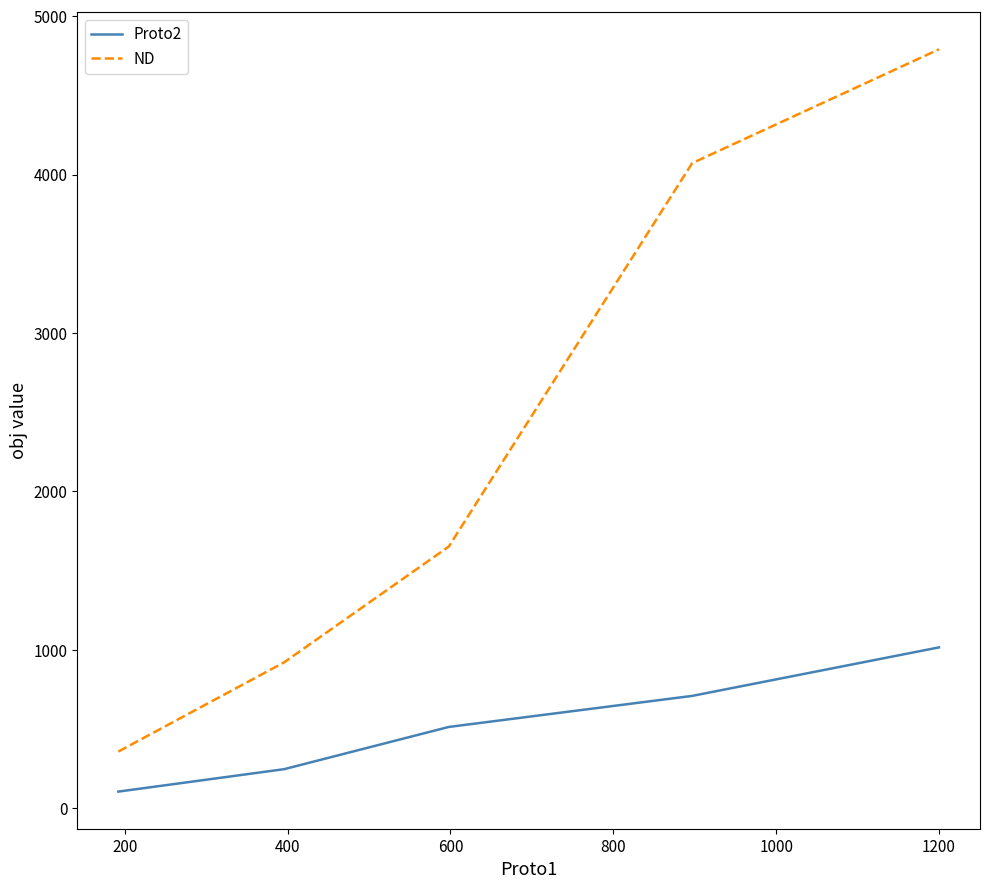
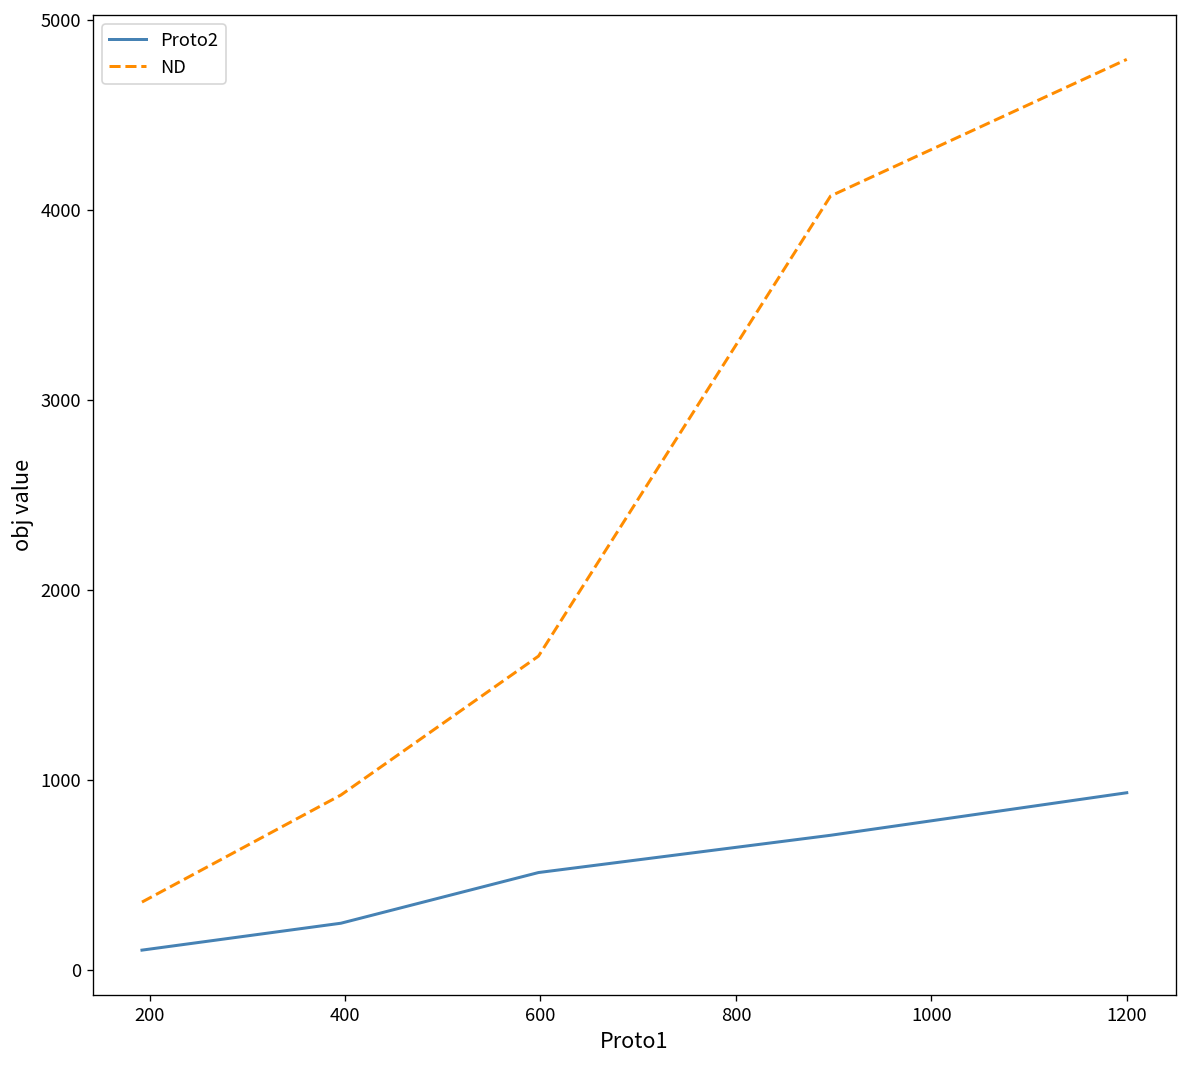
  {
    "Proto2": {
      "600": 510,
-     "1200": 1010
+     "1200": 930
    },
    "ND": {
      "600": 1650,
      "1200": 4790
    }
  }
